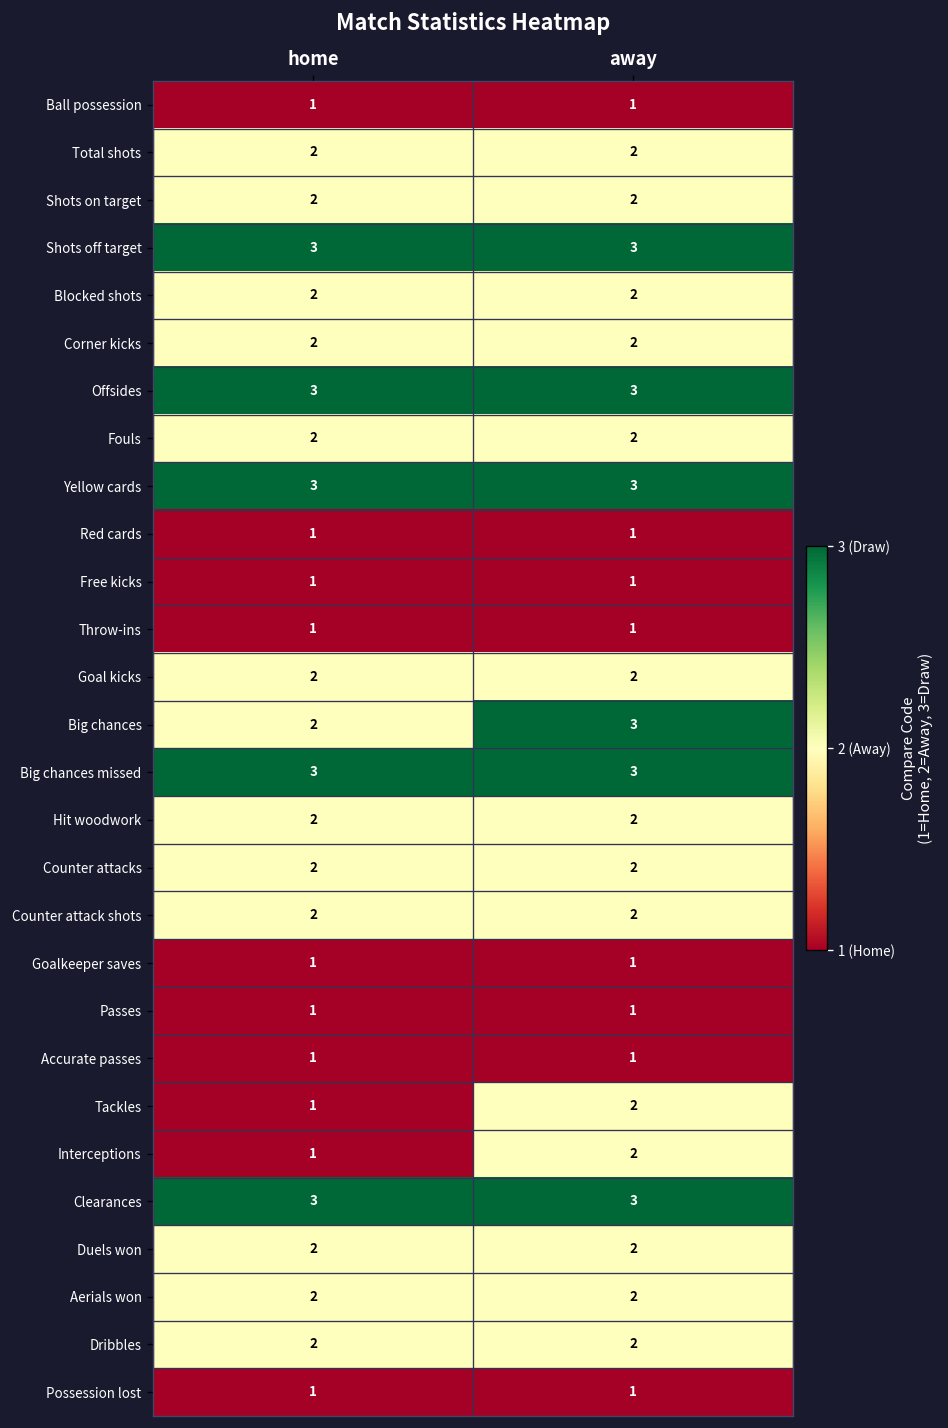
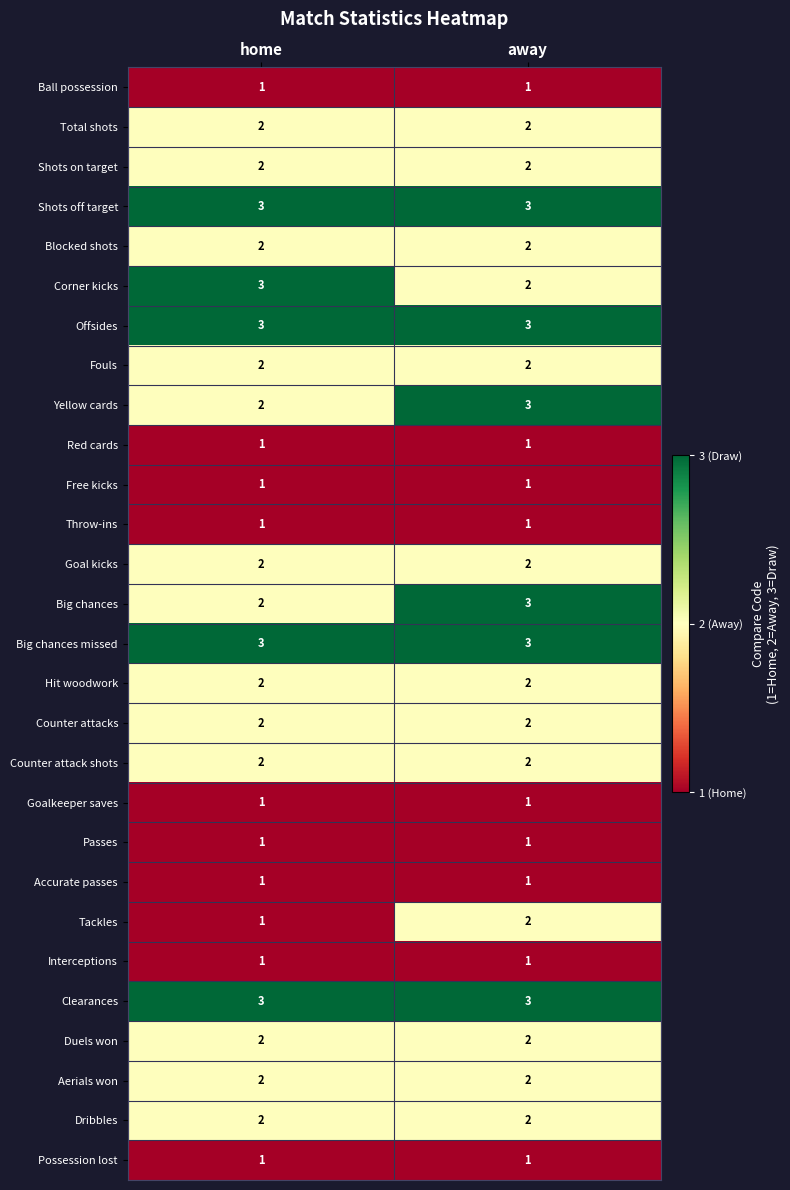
  {
    "Ball possession": {
      "home": 1,
      "away": 1
    },
    "Total shots": {
      "home": 2,
      "away": 2
    },
    "Shots on target": {
      "home": 2,
      "away": 2
    },
    "Shots off target": {
      "home": 3,
      "away": 3
    },
    "Blocked shots": {
      "home": 2,
      "away": 2
    },
    "Corner kicks": {
-     "home": 2,
+     "home": 3,
      "away": 2
    },
    "Offsides": {
      "home": 3,
      "away": 3
    },
    "Fouls": {
      "home": 2,
      "away": 2
    },
    "Yellow cards": {
-     "home": 3,
+     "home": 2,
      "away": 3
    },
    "Red cards": {
      "home": 1,
      "away": 1
    },
    "Free kicks": {
      "home": 1,
      "away": 1
    },
    "Throw-ins": {
      "home": 1,
      "away": 1
    },
    "Goal kicks": {
      "home": 2,
      "away": 2
    },
    "Big chances": {
      "home": 2,
      "away": 3
    },
    "Big chances missed": {
      "home": 3,
      "away": 3
    },
    "Hit woodwork": {
      "home": 2,
      "away": 2
    },
    "Counter attacks": {
      "home": 2,
      "away": 2
    },
    "Counter attack shots": {
      "home": 2,
      "away": 2
    },
    "Goalkeeper saves": {
      "home": 1,
      "away": 1
    },
    "Passes": {
      "home": 1,
      "away": 1
    },
    "Accurate passes": {
      "home": 1,
      "away": 1
    },
    "Tackles": {
      "home": 1,
      "away": 2
    },
    "Interceptions": {
      "home": 1,
-     "away": 2
+     "away": 1
    },
    "Clearances": {
      "home": 3,
      "away": 3
    },
    "Duels won": {
      "home": 2,
      "away": 2
    },
    "Aerials won": {
      "home": 2,
      "away": 2
    },
    "Dribbles": {
      "home": 2,
      "away": 2
    },
    "Possession lost": {
      "home": 1,
      "away": 1
    }
  }
